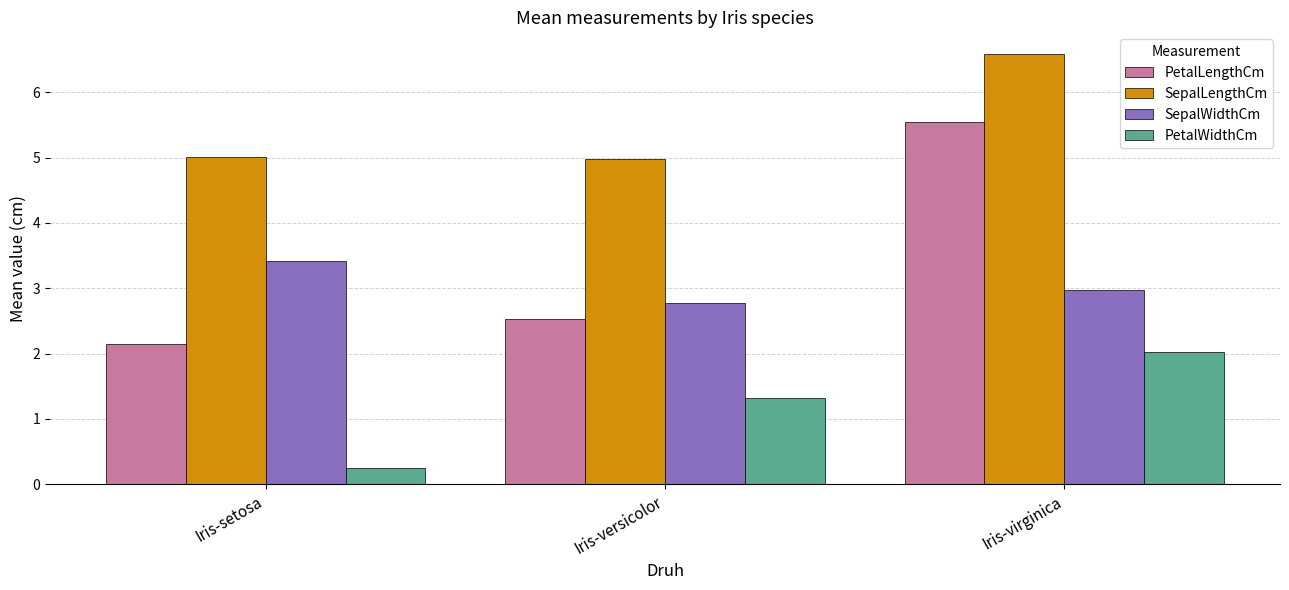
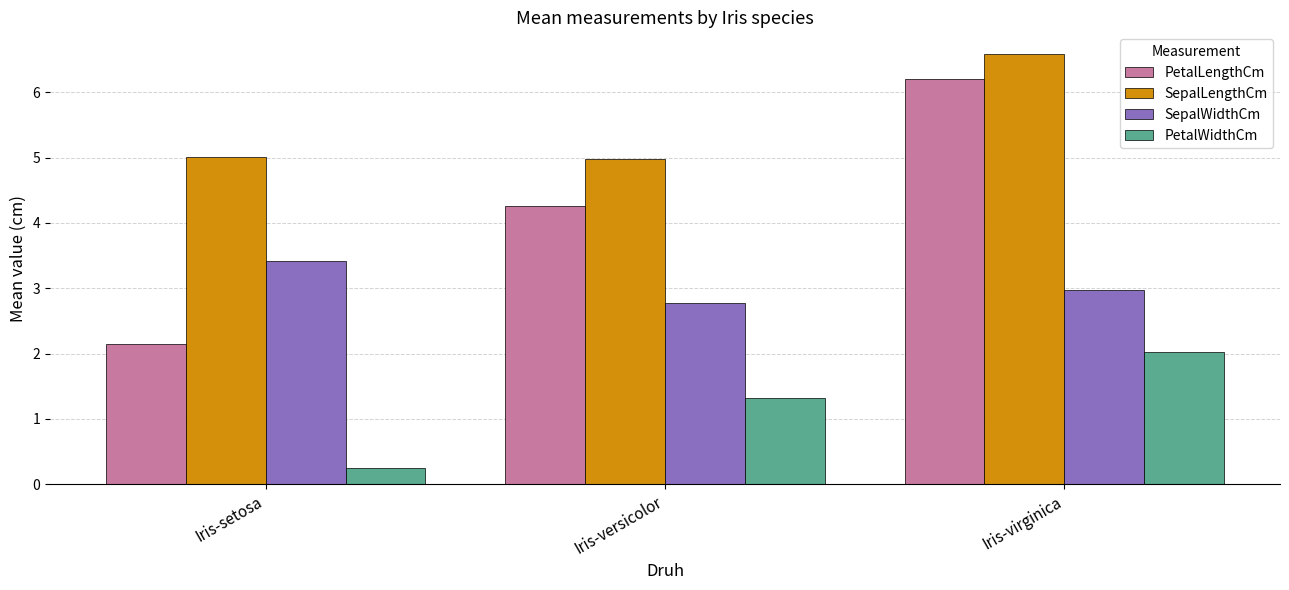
  {
    "PetalLengthCm": {
      "Iris-setosa": 2.1,
-     "Iris-versicolor": 2.5,
-     "Iris-virginica": 5.6
+     "Iris-versicolor": 4.3,
+     "Iris-virginica": 6.2
    },
    "SepalLengthCm": {
      "Iris-setosa": 5.0,
      "Iris-versicolor": 5.0,
      "Iris-virginica": 6.6
    },
    "SepalWidthCm": {
      "Iris-setosa": 3.4,
      "Iris-versicolor": 2.8,
      "Iris-virginica": 3.0
    },
    "PetalWidthCm": {
      "Iris-setosa": 0.2,
      "Iris-versicolor": 1.3,
      "Iris-virginica": 2.0
    }
  }
